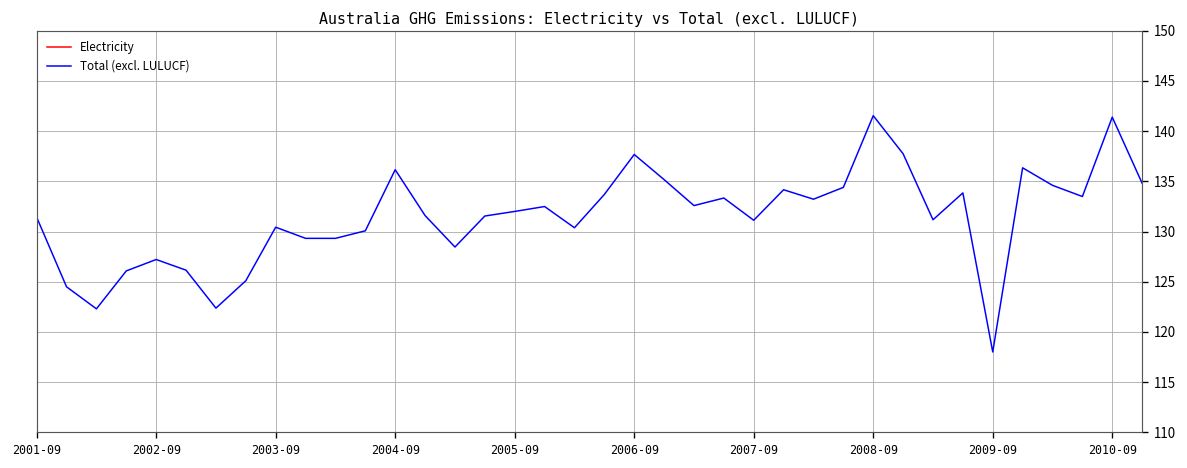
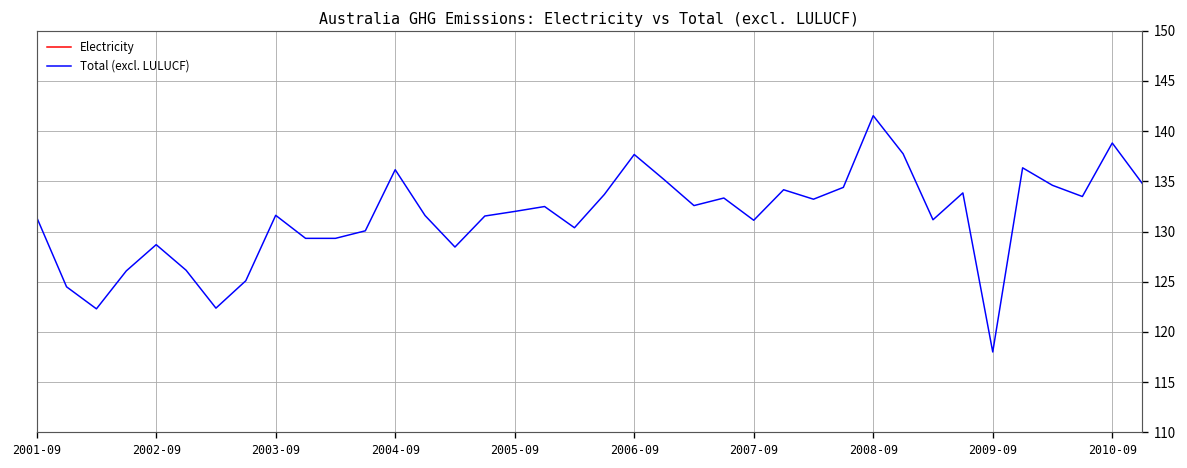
  {
    "Total (excl. LULUCF)": {
      "2001-09": 131,
-     "2002-09": 127,
-     "2003-09": 130,
+     "2002-09": 129,
+     "2003-09": 132,
      "2004-09": 136,
      "2005-09": 132,
      "2006-09": 138,
      "2007-09": 131,
      "2008-09": 142,
      "2009-09": 118,
-     "2010-09": 141
+     "2010-09": 139
    }
  }
